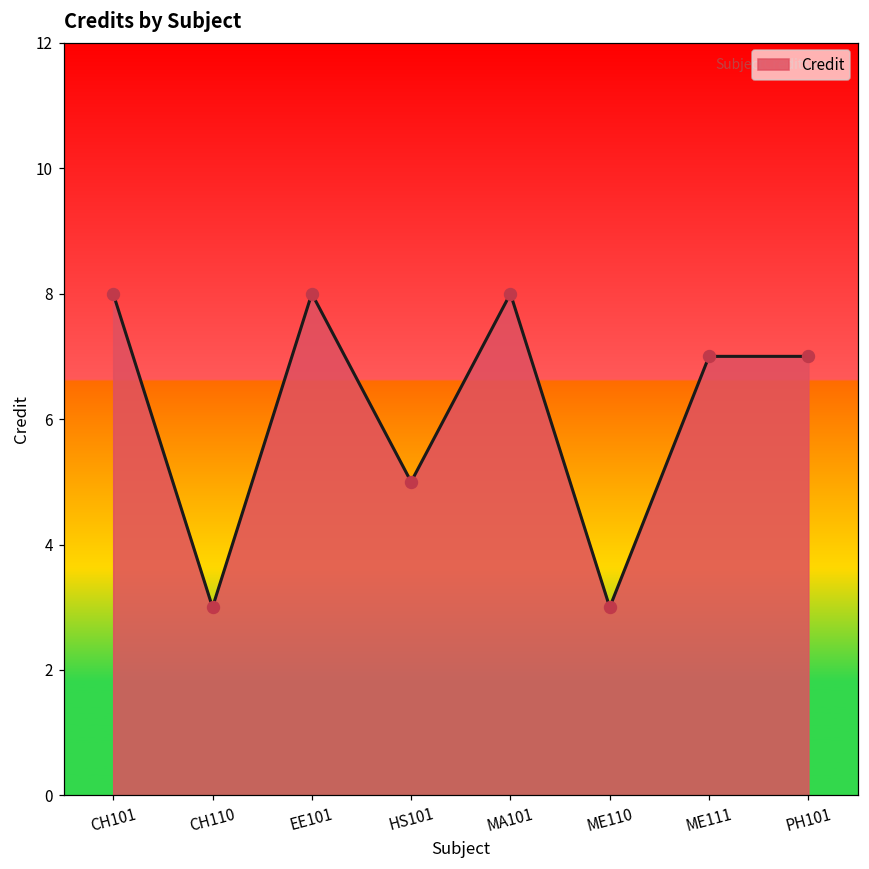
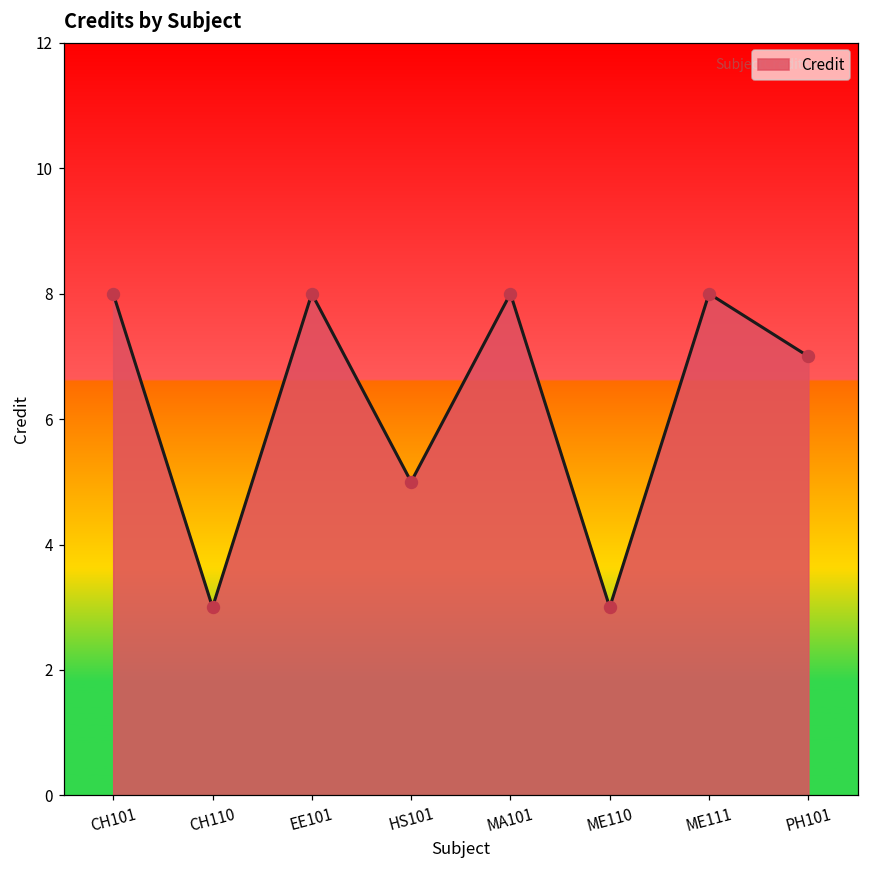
  {
    "CH101": 8,
    "CH110": 3,
    "EE101": 8,
    "HS101": 5,
    "MA101": 8,
    "ME110": 3,
-   "ME111": 7,
+   "ME111": 8,
    "PH101": 7
  }
